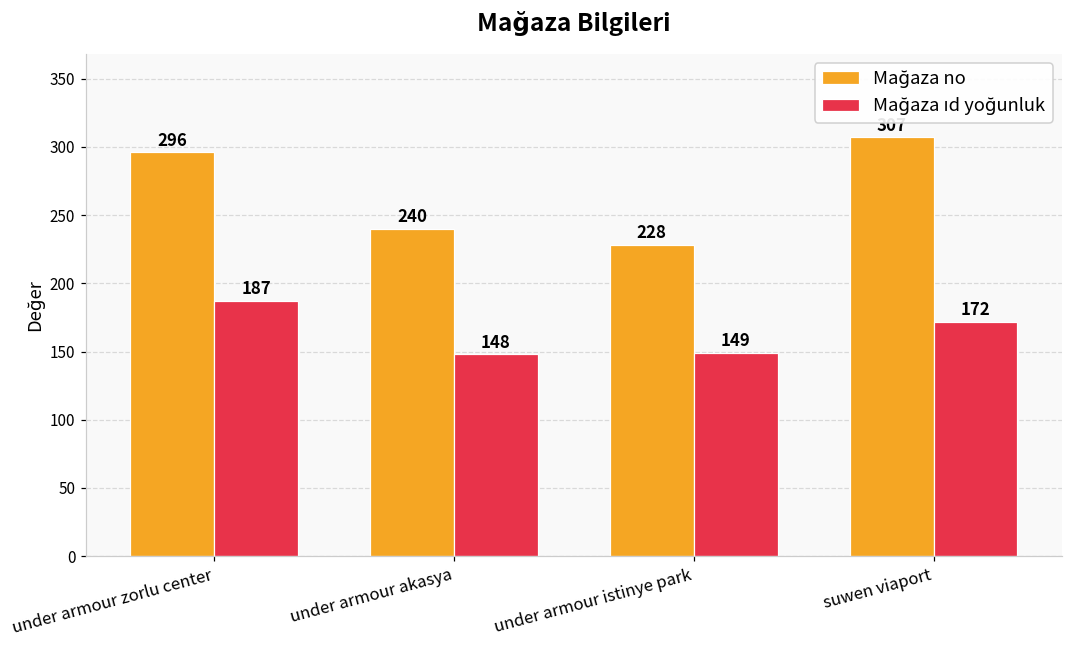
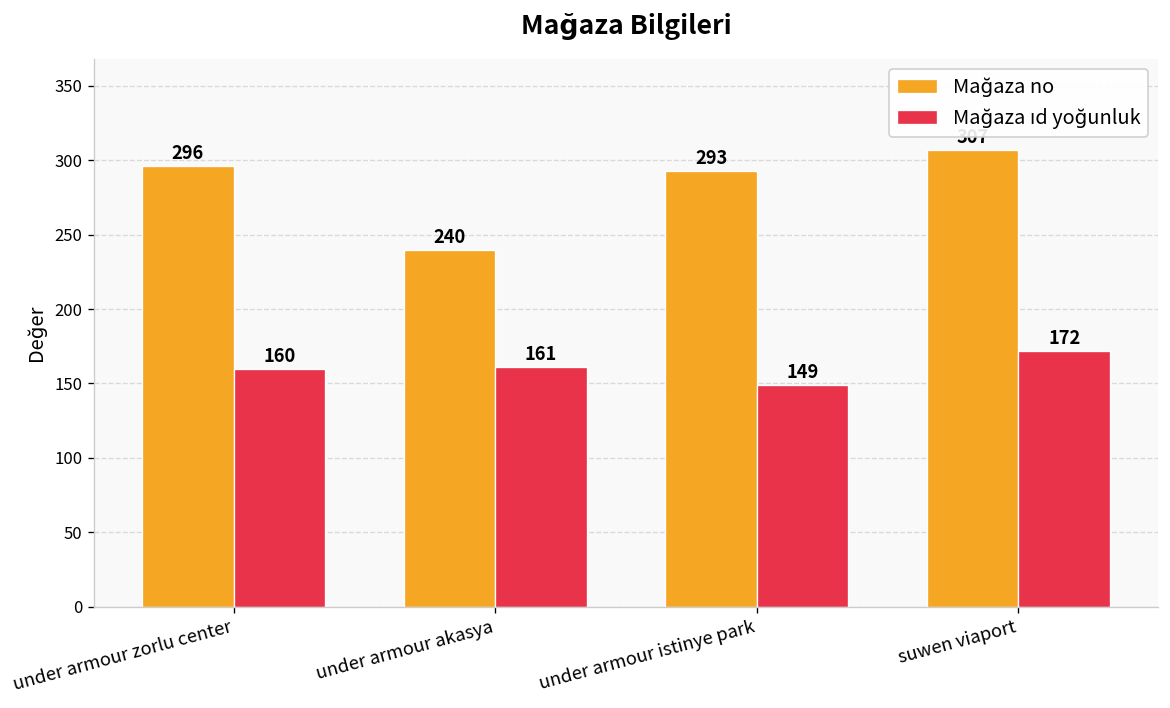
  {
    "Mağaza no": {
      "under armour zorlu center": 296,
      "under armour akasya": 240,
-     "under armour istinye park": 228
+     "under armour istinye park": 293
    },
    "Mağaza ıd yoğunluk": {
-     "under armour zorlu center": 187,
-     "under armour akasya": 148,
+     "under armour zorlu center": 160,
+     "under armour akasya": 161,
      "under armour istinye park": 149,
      "suwen viaport": 172
    }
  }
